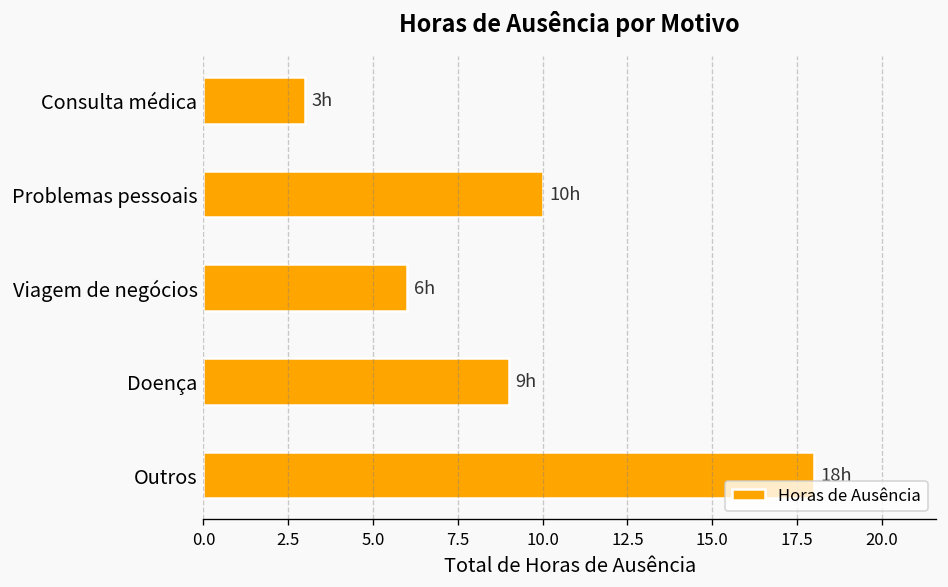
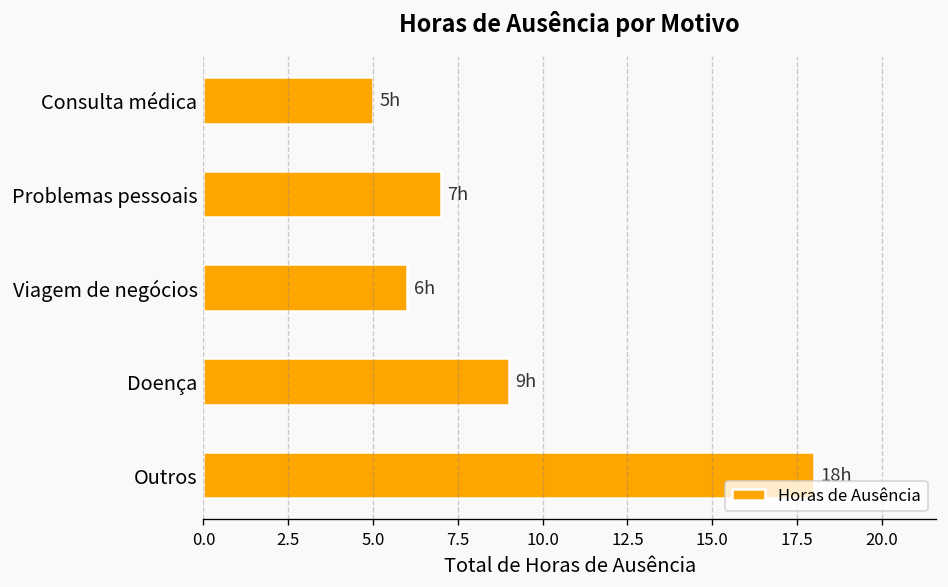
  {
-   "Consulta médica": "3h",
-   "Problemas pessoais": "10h",
+   "Consulta médica": "5h",
+   "Problemas pessoais": "7h",
    "Viagem de negócios": "6h",
    "Doença": "9h"
  }
